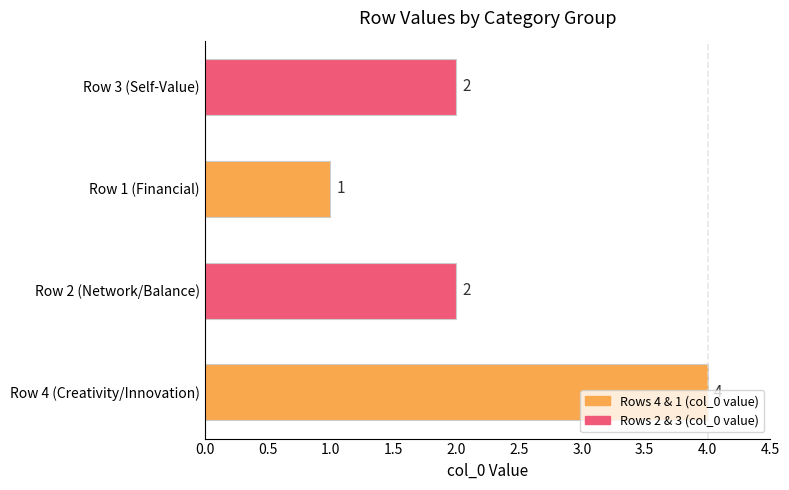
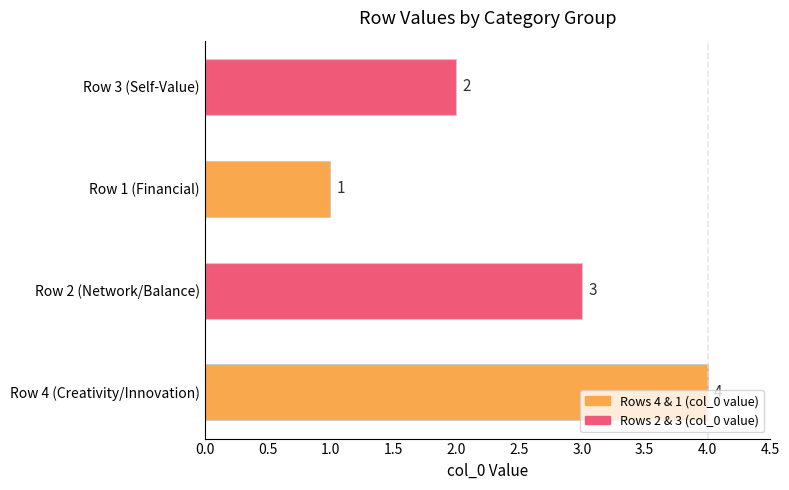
  {
    "Row 3 (Self-Value)": 2,
    "Row 1 (Financial)": 1,
-   "Row 2 (Network/Balance)": 2
+   "Row 2 (Network/Balance)": 3
  }
